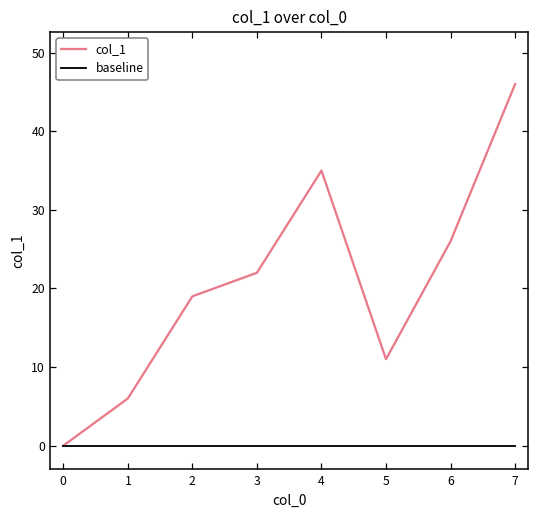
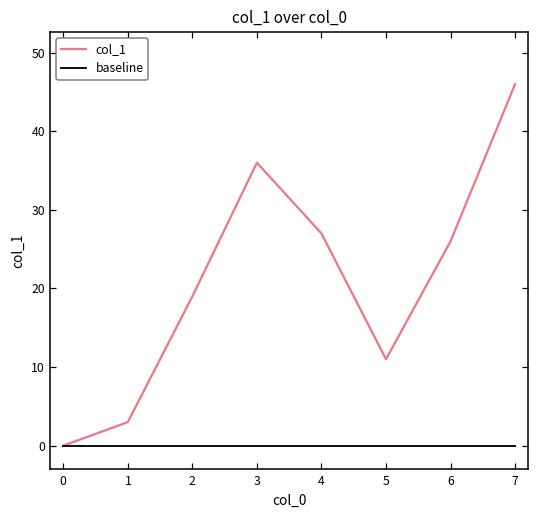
  {
    "col_1": {
-     "1": 6,
+     "1": 3,
      "2": 19,
-     "3": 22,
-     "4": 35,
+     "3": 36,
+     "4": 27,
      "5": 11,
      "6": 26,
      "7": 46
    },
    "baseline": {
      "1": 0,
      "2": 0,
      "3": 0,
      "4": 0,
      "5": 0,
      "6": 0,
      "7": 0
    }
  }
